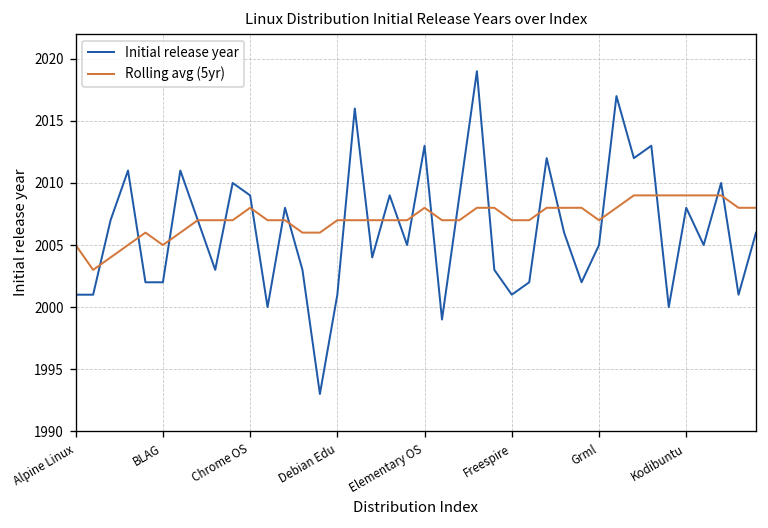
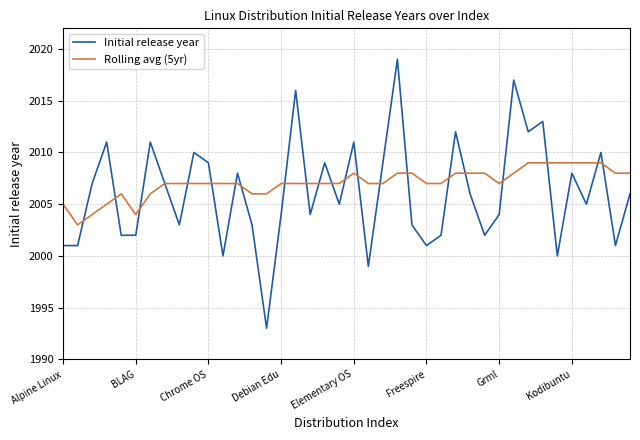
  {
    "Initial release year": {
      "Alpine Linux": 2001,
      "BLAG": 2002,
      "Chrome OS": 2009,
-     "Debian Edu": 2001,
-     "Elementary OS": 2013,
+     "Debian Edu": 2004,
+     "Elementary OS": 2011,
      "Freespire": 2001,
-     "Grml": 2005,
+     "Grml": 2004,
      "Kodibuntu": 2008
    },
    "Rolling avg (5yr)": {
      "Alpine Linux": 2005,
-     "BLAG": 2005,
-     "Chrome OS": 2008,
+     "BLAG": 2004,
+     "Chrome OS": 2007,
      "Debian Edu": 2007,
      "Elementary OS": 2008,
      "Freespire": 2007,
      "Grml": 2007,
      "Kodibuntu": 2009
    }
  }
